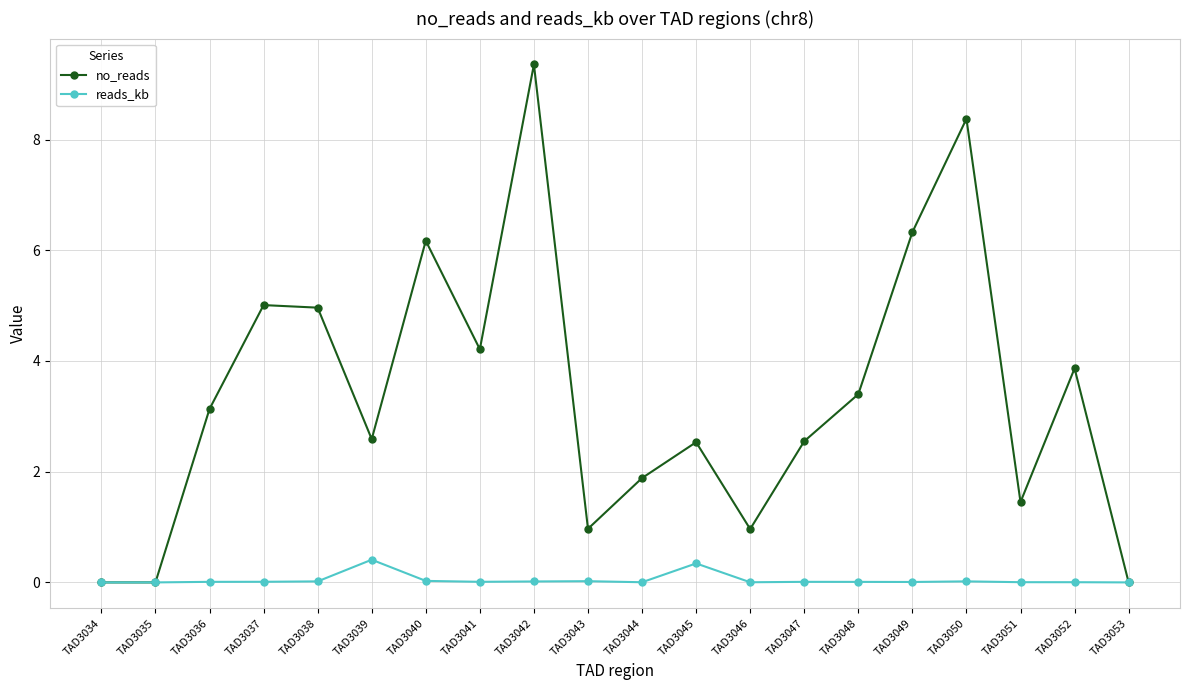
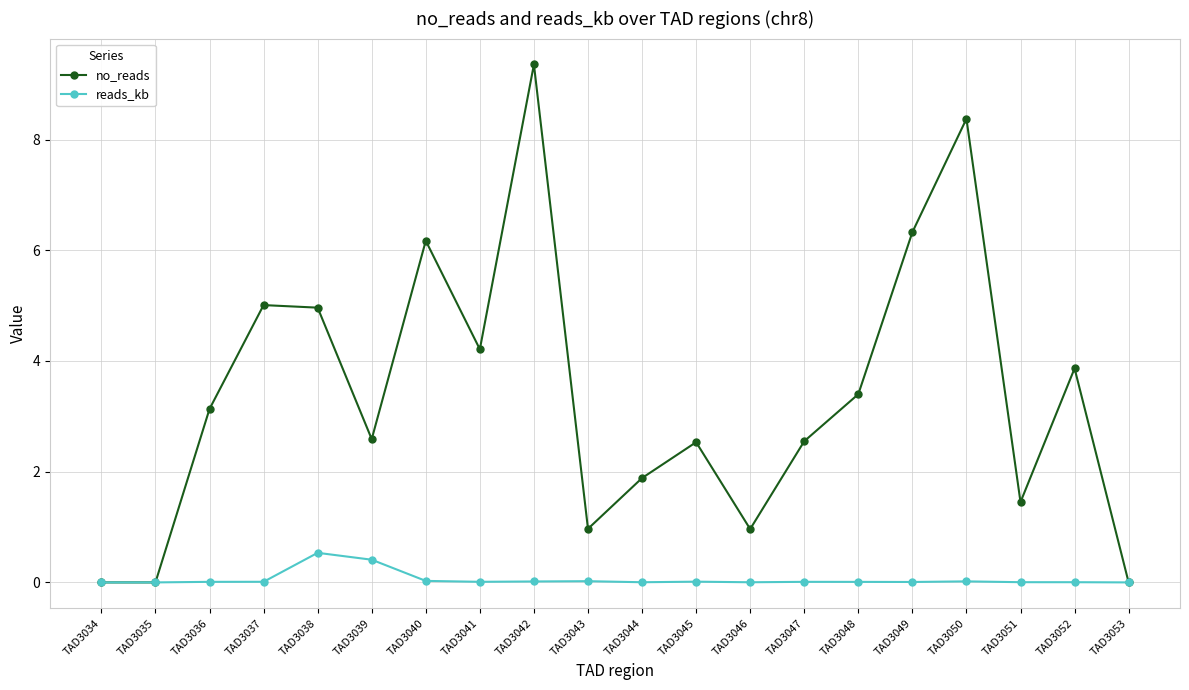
  {
    "no_reads": {
      "TAD3036": 3.1,
      "TAD3037": 5.0,
      "TAD3038": 5.0,
      "TAD3039": 2.6,
      "TAD3040": 6.2,
      "TAD3041": 4.2,
      "TAD3042": 9.4,
      "TAD3043": 1.0,
      "TAD3044": 1.9,
      "TAD3045": 2.5,
      "TAD3046": 1.0,
      "TAD3047": 2.6,
      "TAD3048": 3.4,
      "TAD3049": 6.3,
      "TAD3050": 8.4,
      "TAD3051": 1.5,
      "TAD3052": 3.9
    },
    "reads_kb": {
      "TAD3036": 0.0,
      "TAD3037": 0.0,
-     "TAD3038": 0.0,
+     "TAD3038": 0.5,
      "TAD3039": 0.4,
      "TAD3040": 0.0,
      "TAD3041": 0.0,
      "TAD3042": 0.0,
      "TAD3043": 0.0,
      "TAD3044": 0.0,
-     "TAD3045": 0.3,
+     "TAD3045": 0.0,
      "TAD3046": 0.0,
      "TAD3047": 0.0,
      "TAD3048": 0.0,
      "TAD3049": 0.0,
      "TAD3050": 0.0,
      "TAD3051": 0.0,
      "TAD3052": 0.0
    }
  }
